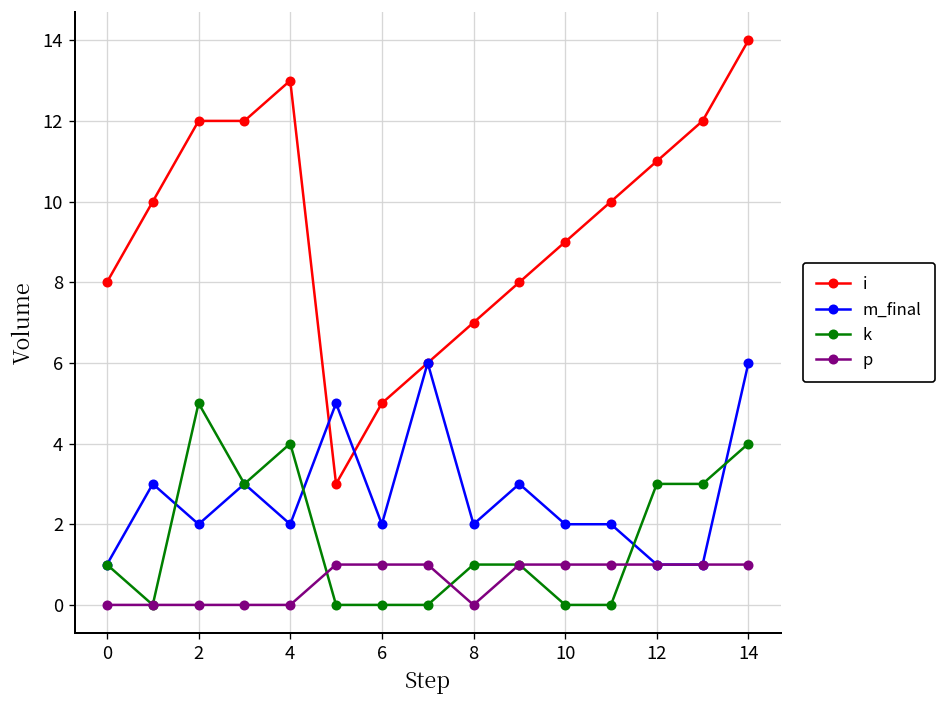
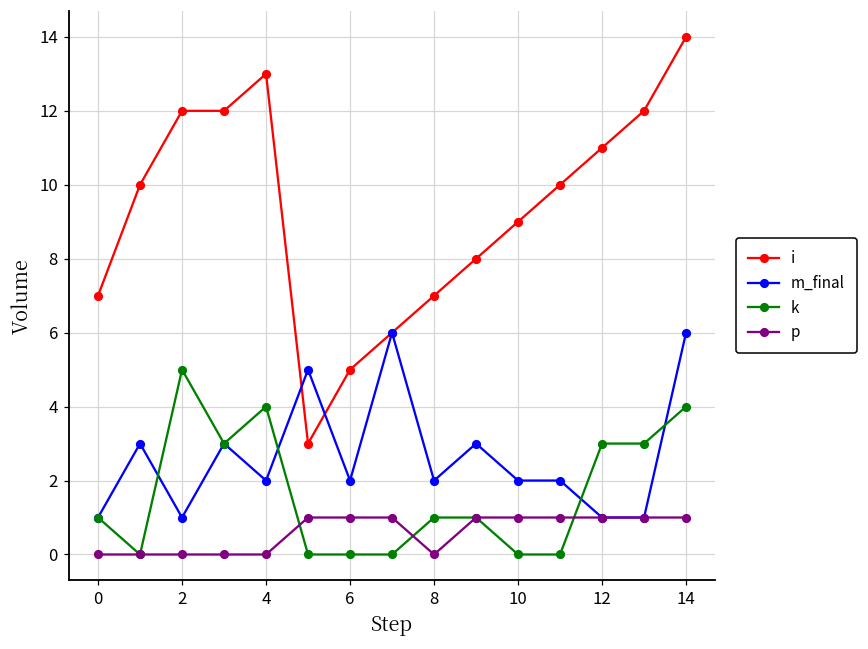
  {
    "i": {
-     "0": 8,
+     "0": 7,
      "2": 12,
      "4": 13,
      "6": 5,
      "8": 7,
      "10": 9,
      "12": 11,
      "14": 14
    },
    "m_final": {
-     "2": 2,
+     "2": 1,
      "4": 2,
      "6": 2,
      "8": 2,
      "10": 2,
      "14": 6
    },
    "k": {
      "2": 5,
      "4": 4,
      "6": 0,
      "8": 1,
      "10": 0,
      "12": 3,
      "14": 4
    },
    "p": {
      "0": 0,
      "2": 0,
      "4": 0,
      "6": 1,
      "8": 0,
      "10": 1,
      "14": 1
    }
  }
